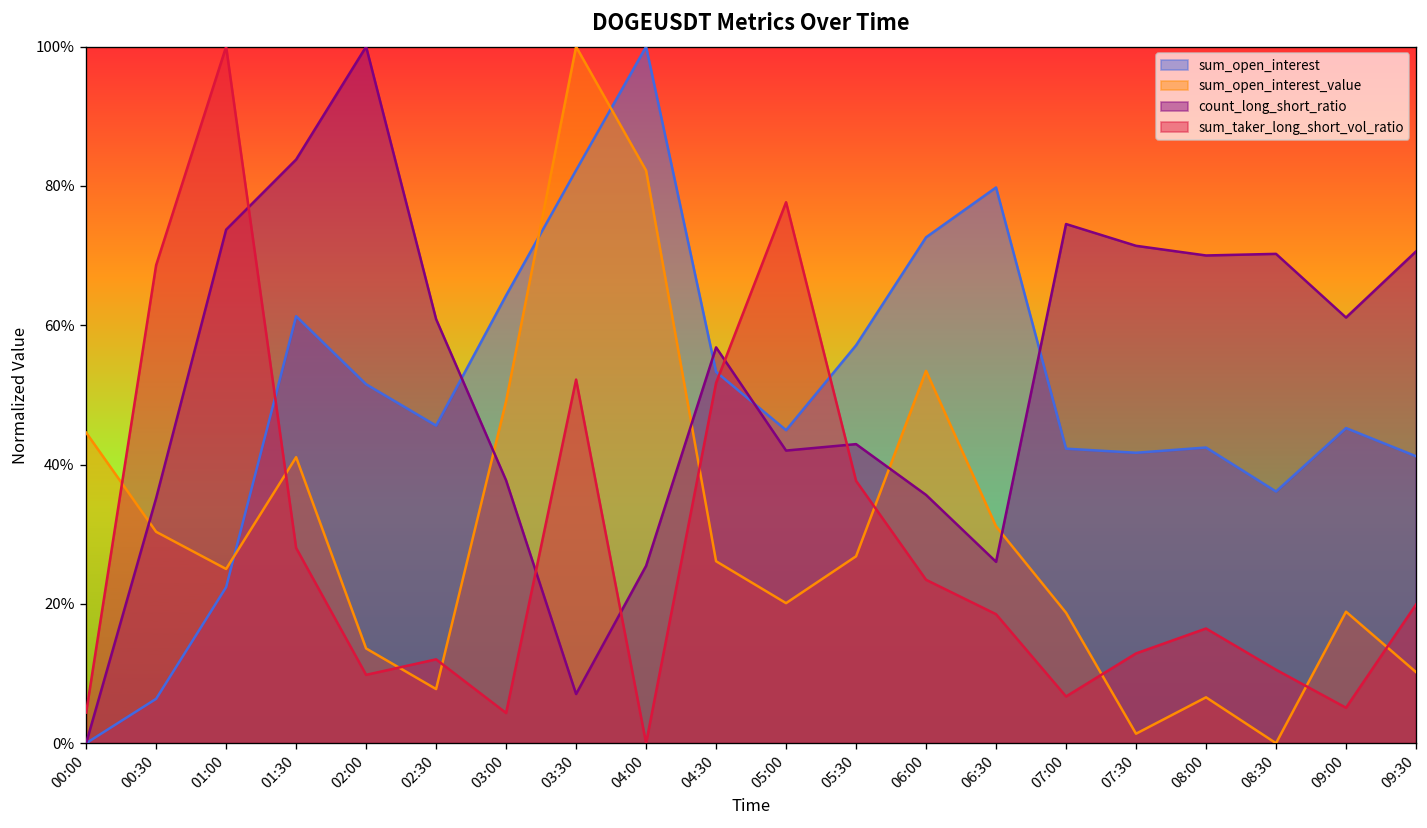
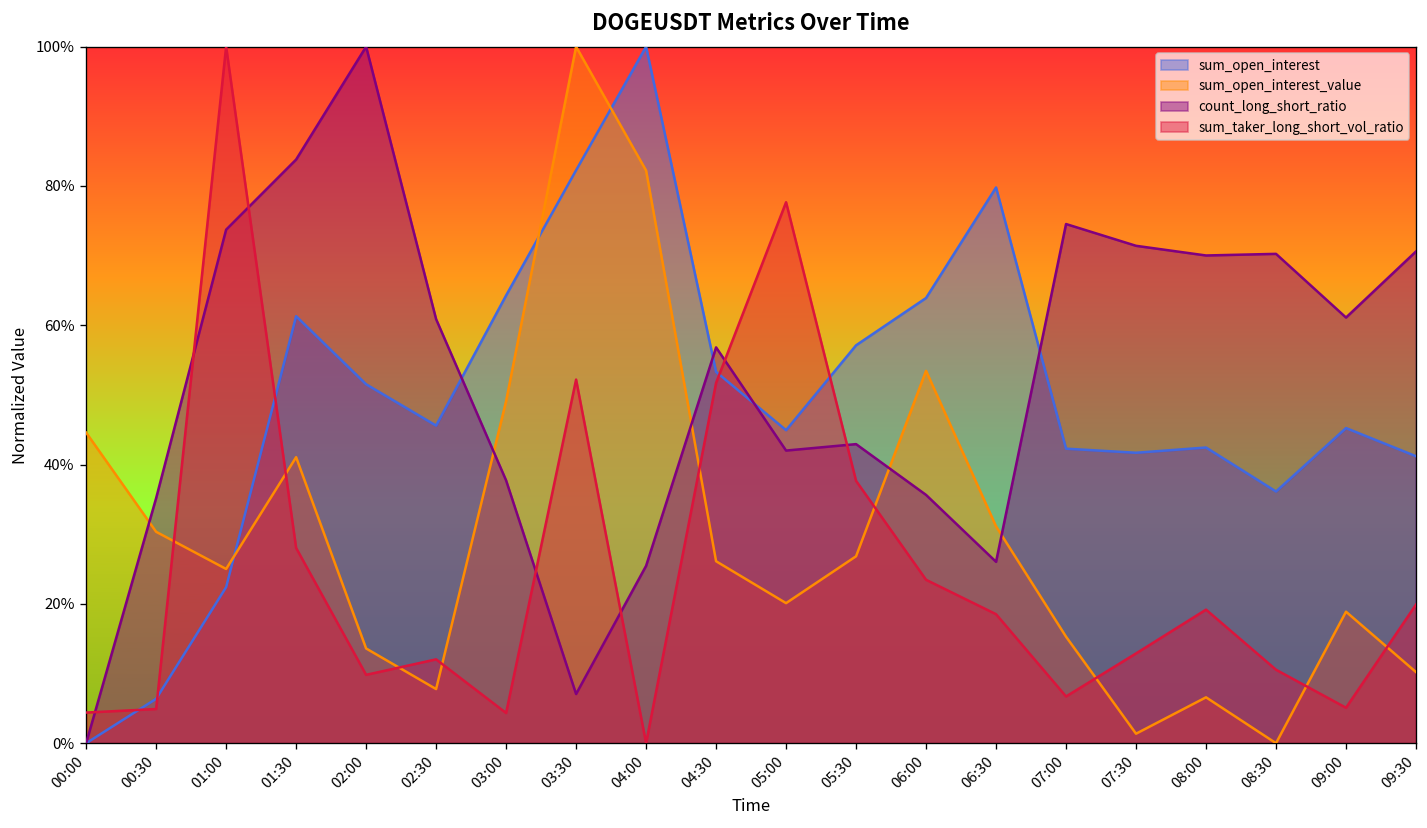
  {
    "sum_open_interest": {
      "00:30": "6%",
      "01:00": "22%",
      "01:30": "61%",
      "02:00": "52%",
      "02:30": "46%",
      "03:00": "64%",
      "03:30": "82%",
      "04:00": "100%",
      "04:30": "53%",
      "05:00": "45%",
      "05:30": "57%",
-     "06:00": "73%",
+     "06:00": "64%",
      "06:30": "80%",
      "07:00": "42%",
      "07:30": "42%",
      "08:00": "42%",
      "08:30": "36%",
      "09:00": "45%",
      "09:30": "41%"
    },
    "sum_open_interest_value": {
      "00:00": "45%",
      "00:30": "30%",
      "01:00": "25%",
      "01:30": "41%",
      "02:00": "14%",
      "02:30": "8%",
      "03:00": "49%",
      "03:30": "100%",
      "04:00": "82%",
      "04:30": "26%",
      "05:00": "20%",
      "05:30": "27%",
      "06:00": "53%",
      "06:30": "31%",
-     "07:00": "19%",
+     "07:00": "15%",
      "07:30": "1%",
      "08:00": "7%",
      "08:30": "0%",
      "09:00": "19%",
      "09:30": "10%"
    },
    "count_long_short_ratio": {
      "00:30": "35%",
      "01:00": "74%",
      "01:30": "84%",
      "02:00": "100%",
      "02:30": "61%",
      "03:00": "38%",
      "03:30": "7%",
      "04:00": "25%",
      "04:30": "57%",
      "05:00": "42%",
      "05:30": "43%",
      "06:00": "36%",
      "06:30": "26%",
      "07:00": "75%",
      "07:30": "71%",
      "08:00": "70%",
      "08:30": "70%",
      "09:00": "61%",
      "09:30": "71%"
    },
    "sum_taker_long_short_vol_ratio": {
      "00:00": "4%",
-     "00:30": "69%",
+     "00:30": "5%",
      "01:00": "100%",
      "01:30": "28%",
      "02:00": "10%",
      "02:30": "12%",
      "03:00": "4%",
      "03:30": "52%",
      "04:00": "0%",
      "04:30": "52%",
      "05:00": "78%",
      "05:30": "38%",
      "06:00": "23%",
      "06:30": "19%",
      "07:00": "7%",
      "07:30": "13%",
-     "08:00": "16%",
+     "08:00": "19%",
      "08:30": "11%",
      "09:00": "5%",
      "09:30": "20%"
    }
  }
